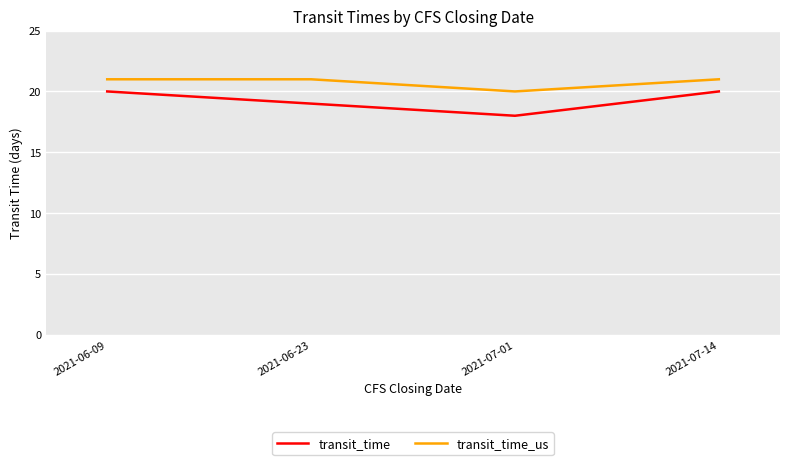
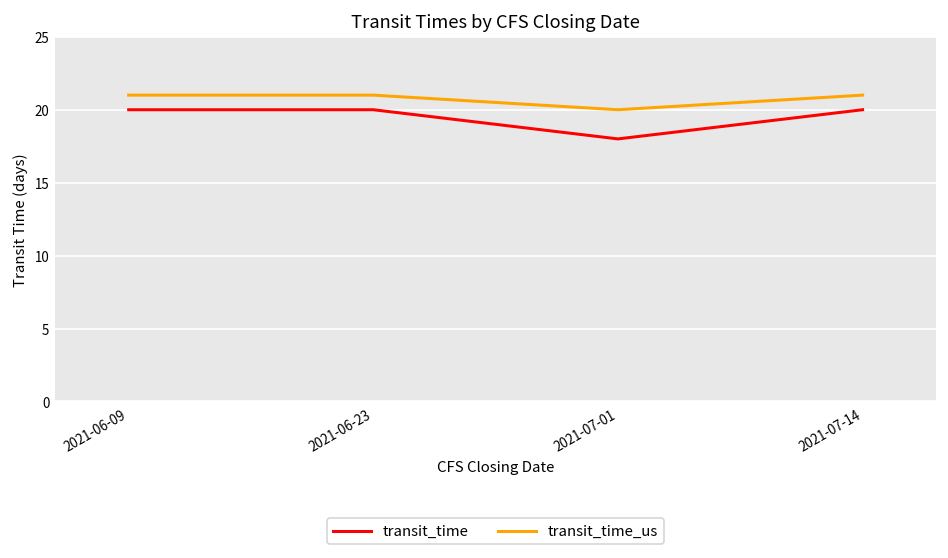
  {
    "transit_time": {
      "2021-06-09": 20,
-     "2021-06-23": 19,
+     "2021-06-23": 20,
      "2021-07-01": 18,
      "2021-07-14": 20
    },
    "transit_time_us": {
      "2021-06-09": 21,
      "2021-06-23": 21,
      "2021-07-01": 20,
      "2021-07-14": 21
    }
  }
